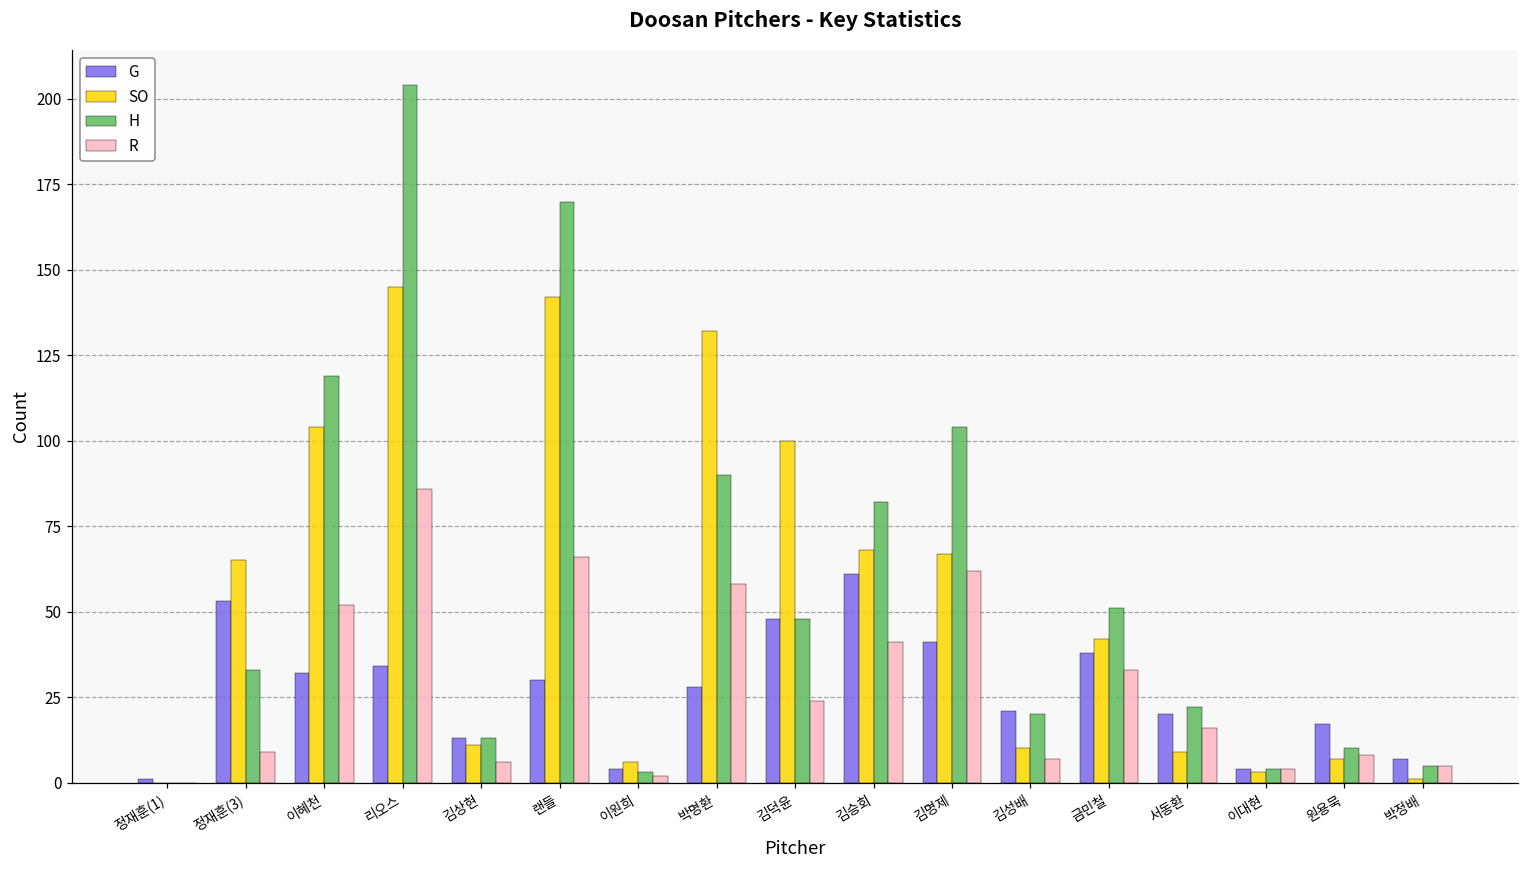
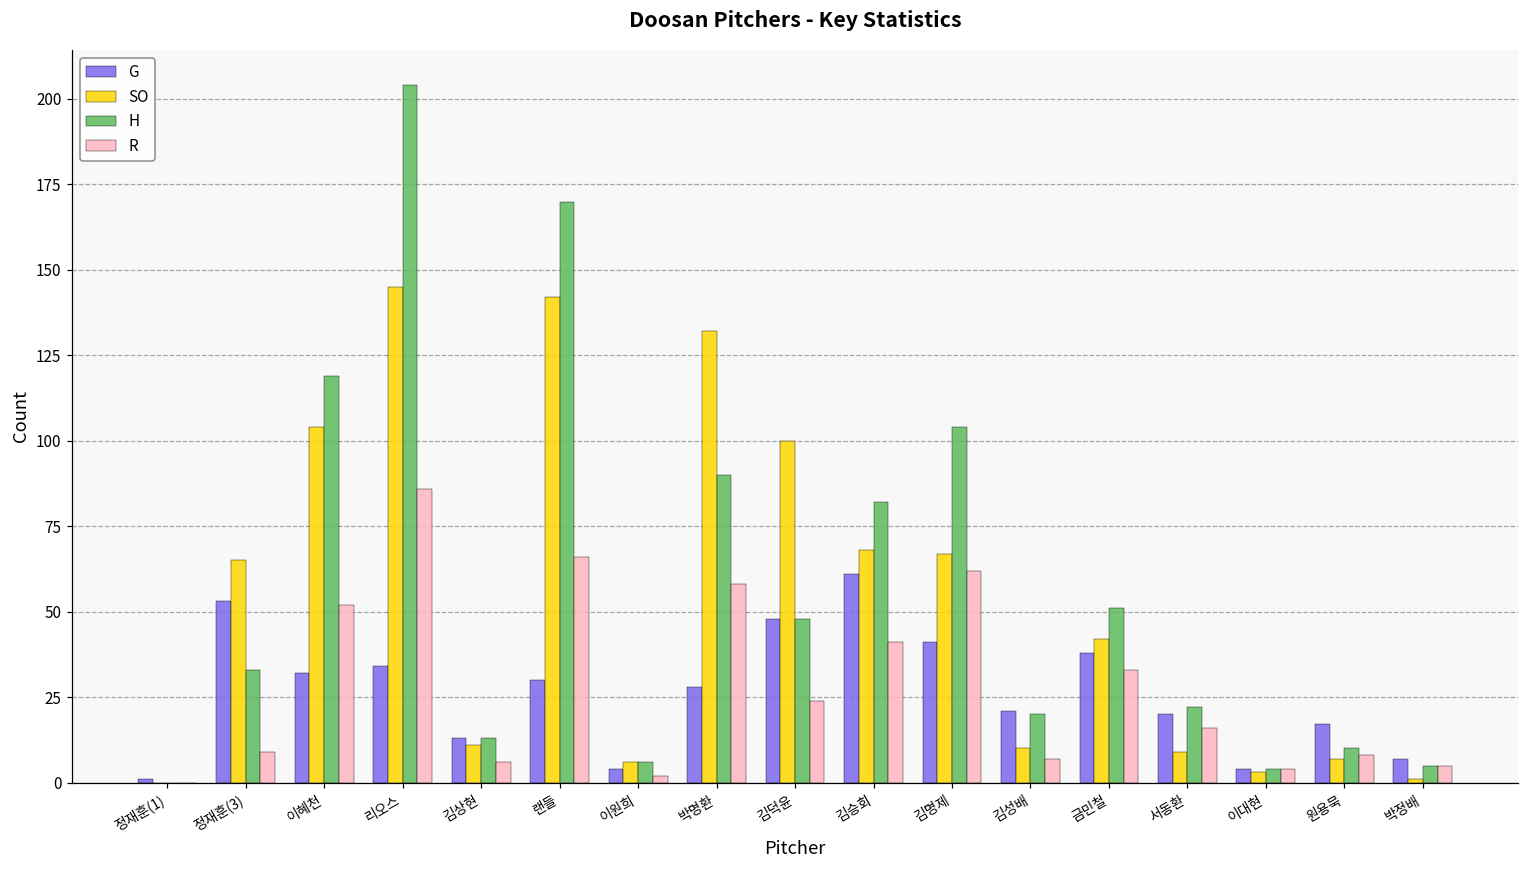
  {
    "G": {
      "정재훈(1)": 1,
      "정재훈(3)": 53,
      "이혜천": 32,
      "리오스": 34,
      "김상현": 13,
      "랜들": 30,
      "이원희": 4,
      "박명환": 28,
      "김덕윤": 48,
      "김승회": 61,
      "김명제": 41,
      "김성배": 21,
      "금민철": 38,
      "서동환": 20,
      "이대현": 4,
      "원용묵": 17,
      "박정배": 7
    },
    "SO": {
      "정재훈(1)": 0,
      "정재훈(3)": 65,
      "이혜천": 104,
      "리오스": 145,
      "김상현": 11,
      "랜들": 142,
      "이원희": 6,
      "박명환": 132,
      "김덕윤": 100,
      "김승회": 68,
      "김명제": 67,
      "김성배": 10,
      "금민철": 42,
      "서동환": 9,
      "이대현": 3,
      "원용묵": 7,
      "박정배": 1
    },
    "H": {
      "정재훈(1)": 0,
      "정재훈(3)": 33,
      "이혜천": 119,
      "리오스": 204,
      "김상현": 13,
      "랜들": 170,
-     "이원희": 3,
+     "이원희": 6,
      "박명환": 90,
      "김덕윤": 48,
      "김승회": 82,
      "김명제": 104,
      "김성배": 20,
      "금민철": 51,
      "서동환": 22,
      "이대현": 4,
      "원용묵": 10,
      "박정배": 5
    },
    "R": {
      "정재훈(1)": 0,
      "정재훈(3)": 9,
      "이혜천": 52,
      "리오스": 86,
      "김상현": 6,
      "랜들": 66,
      "이원희": 2,
      "박명환": 58,
      "김덕윤": 24,
      "김승회": 41,
      "김명제": 62,
      "김성배": 7,
      "금민철": 33,
      "서동환": 16,
      "이대현": 4,
      "원용묵": 8,
      "박정배": 5
    }
  }
